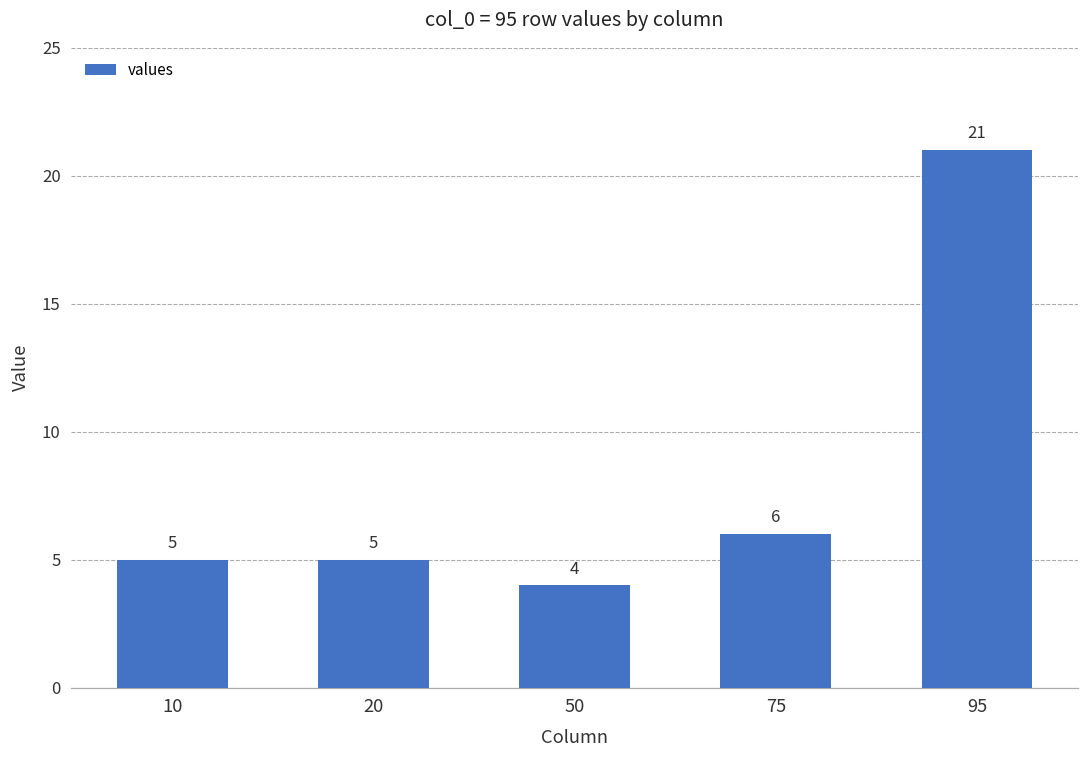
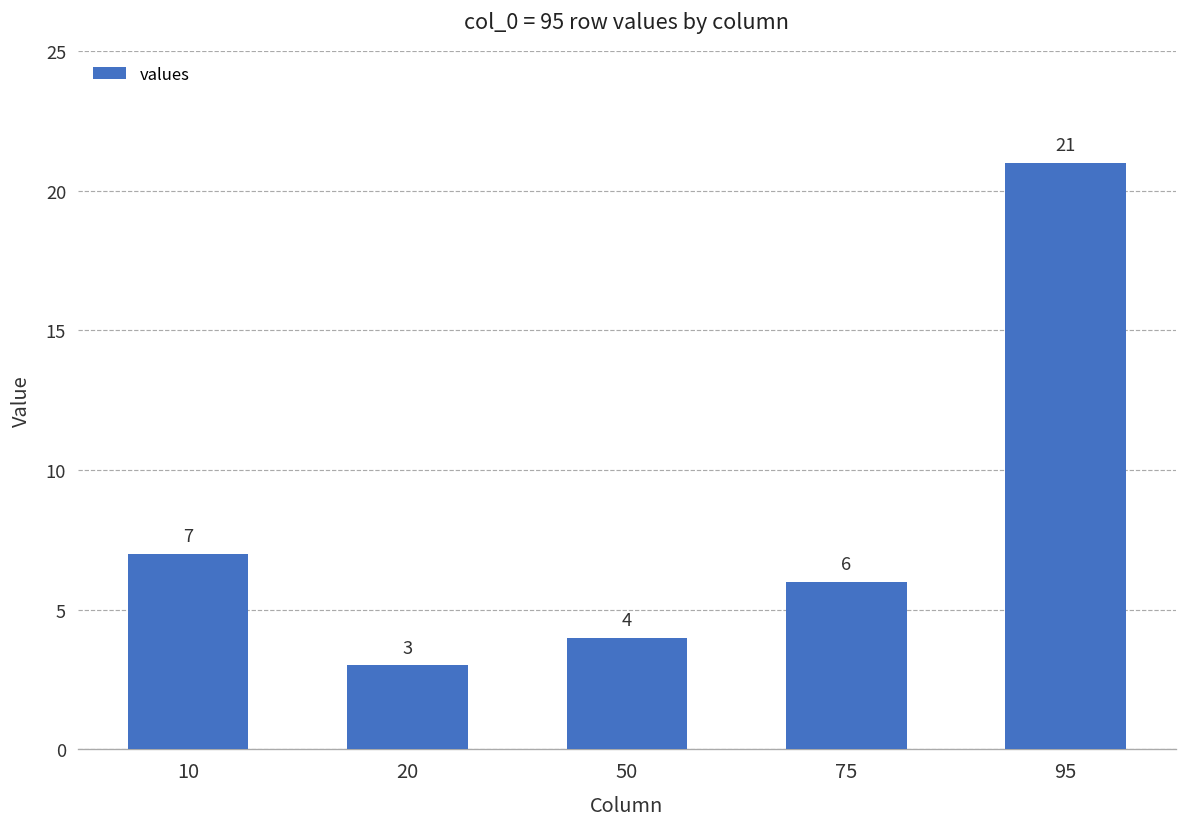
  {
-   "10": 5,
-   "20": 5,
+   "10": 7,
+   "20": 3,
    "50": 4,
    "75": 6,
    "95": 21
  }
